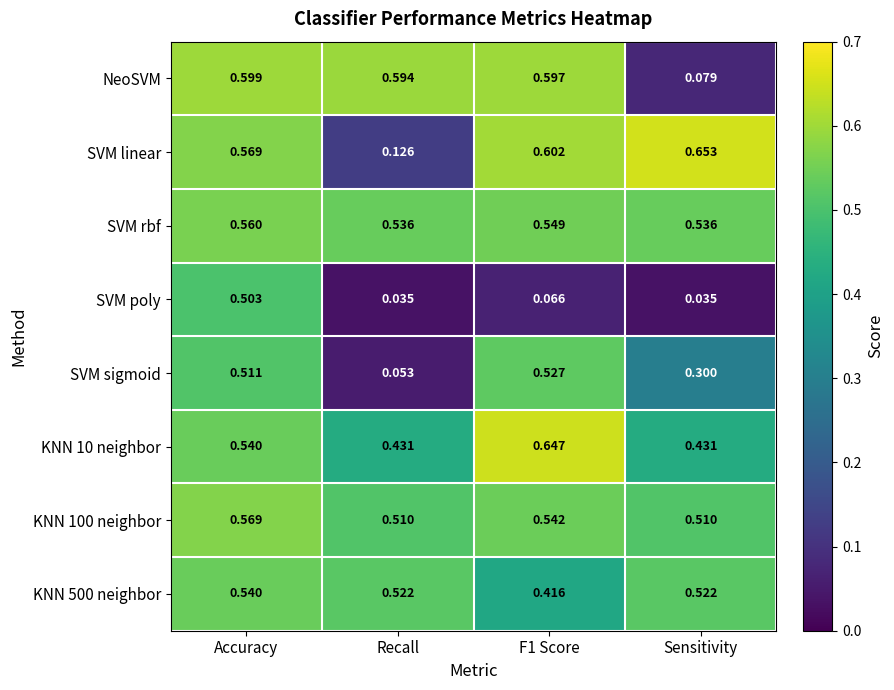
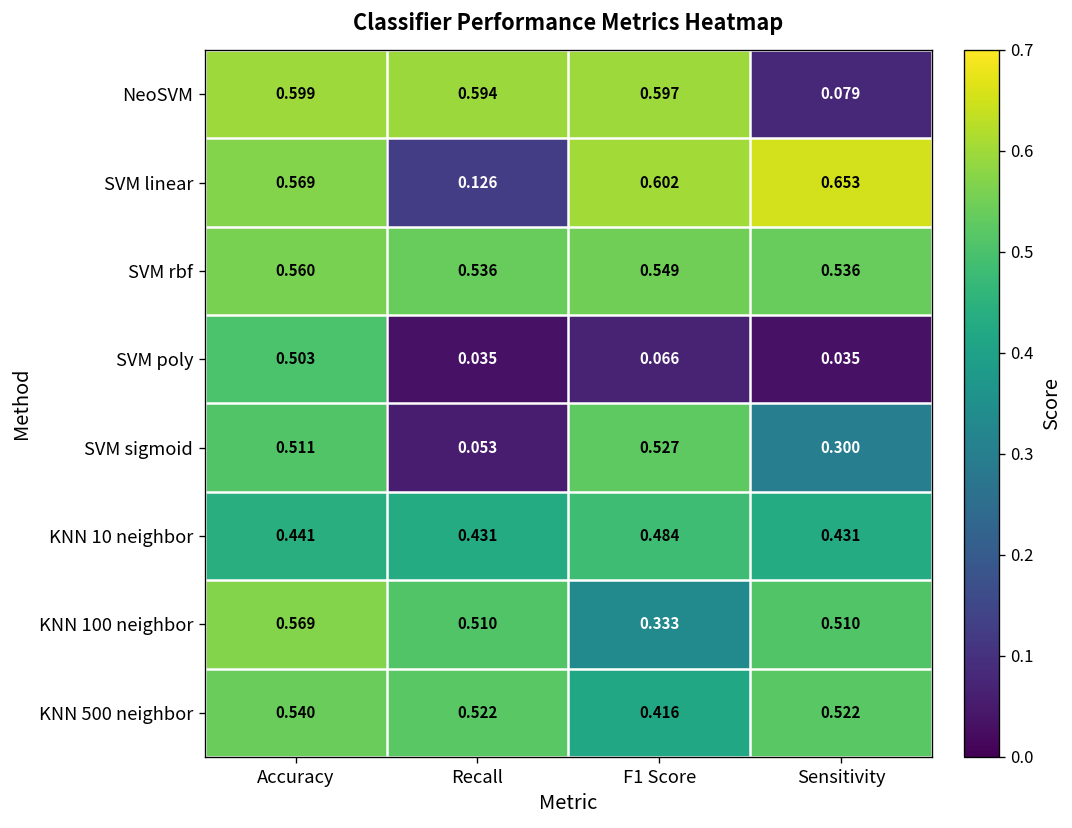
  {
    "NeoSVM": {
      "Accuracy": 0.599,
      "Recall": 0.594,
      "F1 Score": 0.597,
      "Sensitivity": 0.079
    },
    "SVM linear": {
      "Accuracy": 0.569,
      "Recall": 0.126,
      "F1 Score": 0.602,
      "Sensitivity": 0.653
    },
    "SVM rbf": {
      "Accuracy": 0.560,
      "Recall": 0.536,
      "F1 Score": 0.549,
      "Sensitivity": 0.536
    },
    "SVM poly": {
      "Accuracy": 0.503,
      "Recall": 0.035,
      "F1 Score": 0.066,
      "Sensitivity": 0.035
    },
    "SVM sigmoid": {
      "Accuracy": 0.511,
      "Recall": 0.053,
      "F1 Score": 0.527,
      "Sensitivity": 0.300
    },
    "KNN 10 neighbor": {
-     "Accuracy": 0.540,
+     "Accuracy": 0.441,
      "Recall": 0.431,
-     "F1 Score": 0.647,
+     "F1 Score": 0.484,
      "Sensitivity": 0.431
    },
    "KNN 100 neighbor": {
      "Accuracy": 0.569,
      "Recall": 0.510,
-     "F1 Score": 0.542,
+     "F1 Score": 0.333,
      "Sensitivity": 0.510
    },
    "KNN 500 neighbor": {
      "Accuracy": 0.540,
      "Recall": 0.522,
      "F1 Score": 0.416,
      "Sensitivity": 0.522
    }
  }
